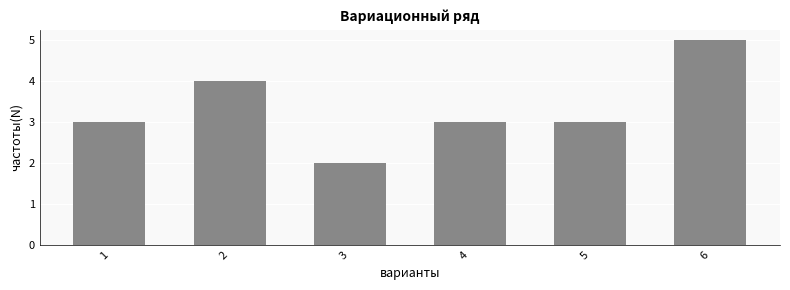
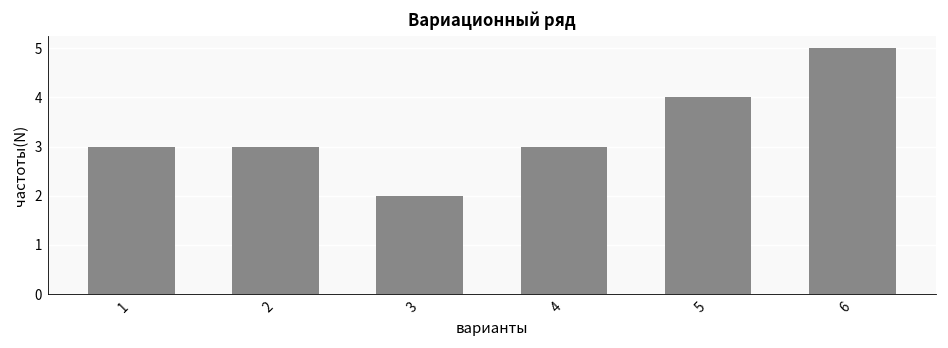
  {
    "1": 3,
-   "2": 4,
+   "2": 3,
    "3": 2,
    "4": 3,
-   "5": 3,
+   "5": 4,
    "6": 5
  }
